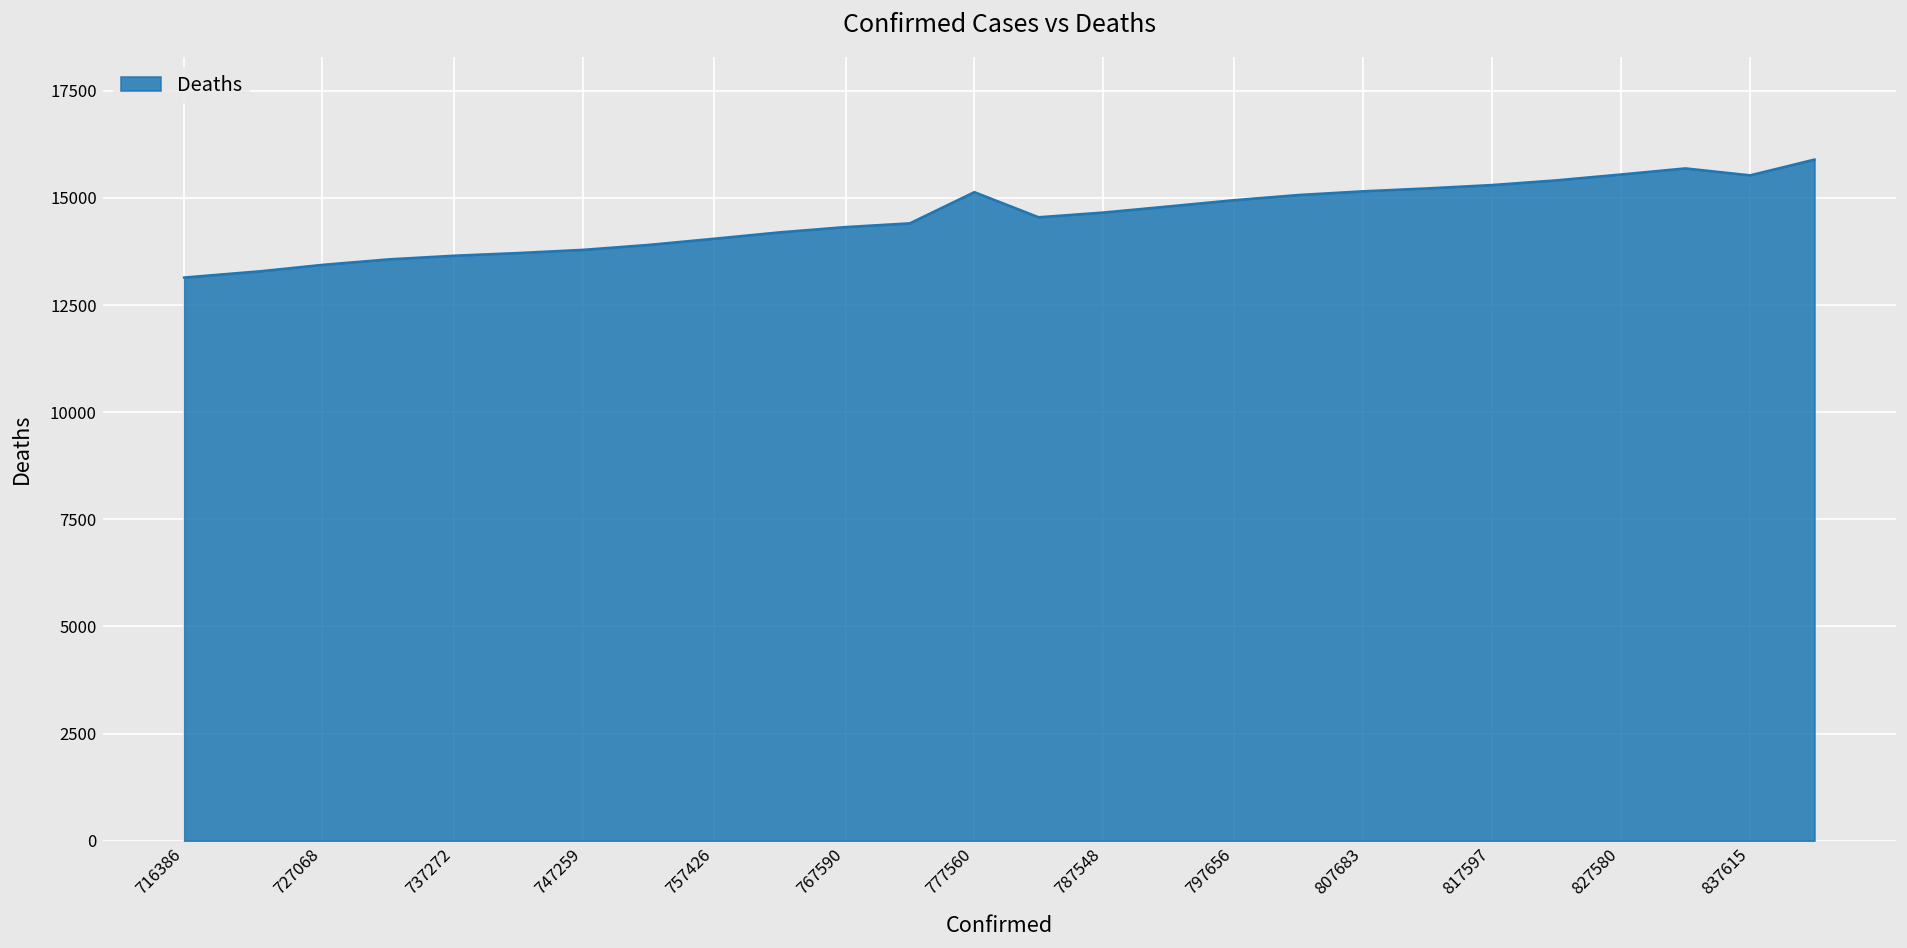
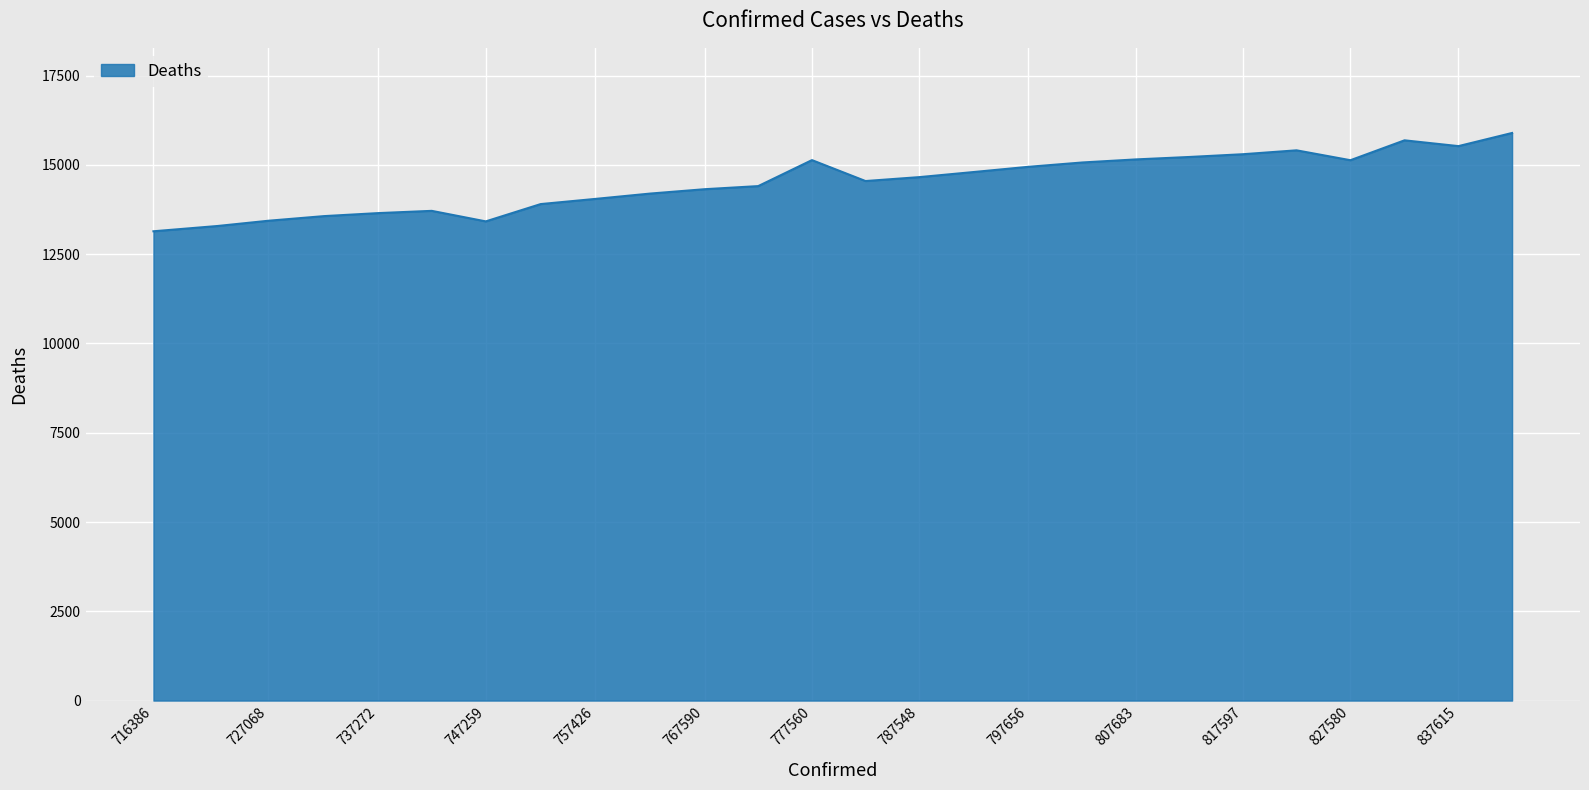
  {
    "716386": 13100,
    "727068": 13400,
    "737272": 13700,
-   "747259": 13800,
+   "747259": 13400,
    "757426": 14000,
    "767590": 14300,
    "777560": 15100,
    "787548": 14700,
    "797656": 14900,
    "807683": 15200,
    "817597": 15300,
-   "827580": 15500,
+   "827580": 15100,
    "837615": 15500
  }
